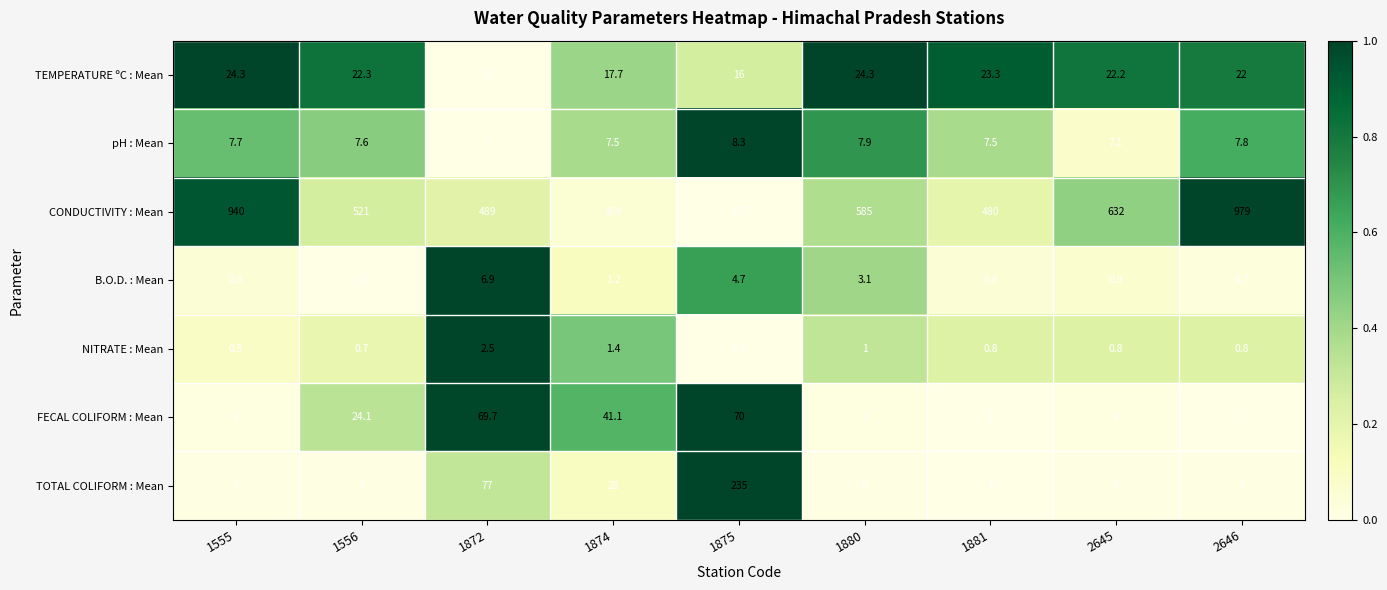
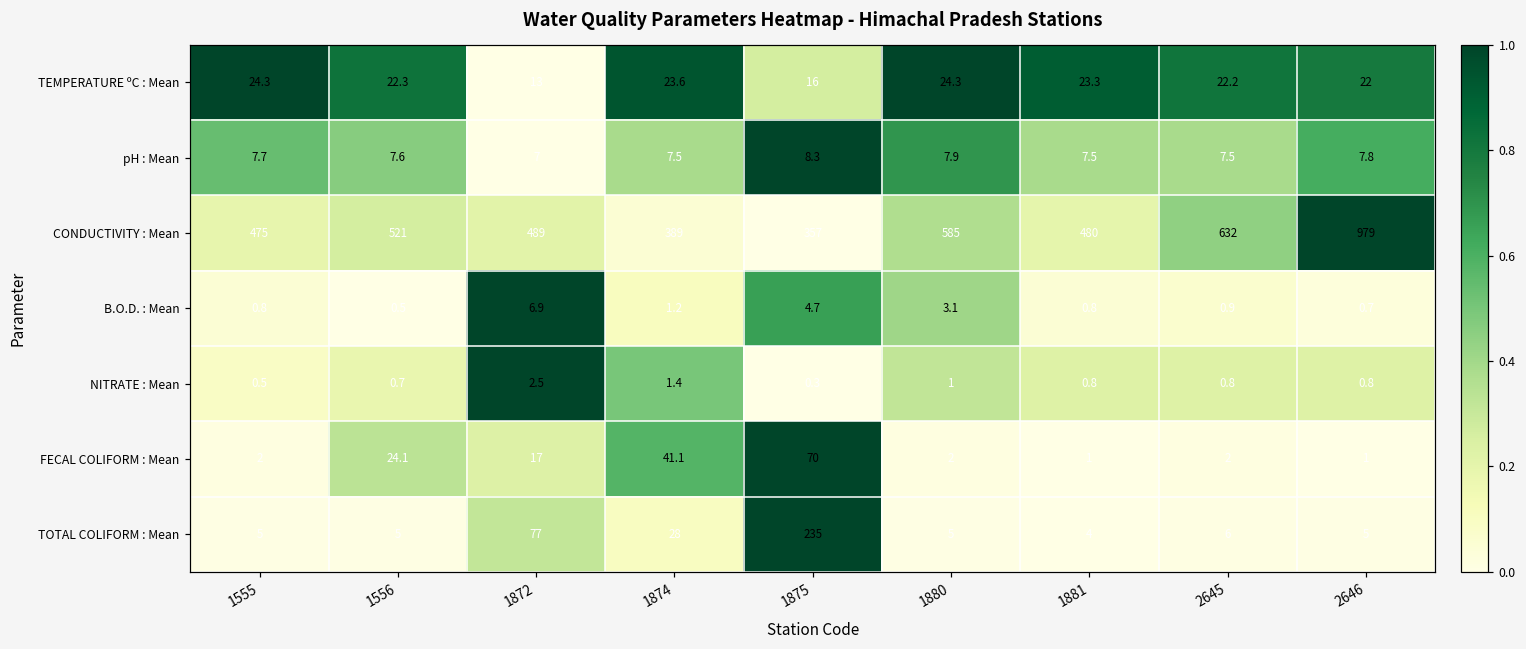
  {
    "TEMPERATURE ºC : Mean": {
      "1555": 24.3,
      "1556": 22.3,
-     "1874": 17.7,
+     "1874": 23.6,
      "1875": 16,
      "1880": 24.3,
      "1881": 23.3,
      "2645": 22.2,
      "2646": 22
    },
    "pH : Mean": {
      "1555": 7.7,
      "1556": 7.6,
      "1874": 7.5,
      "1875": 8.3,
      "1880": 7.9,
      "1881": 7.5,
-     "2645": 7.1,
+     "2645": 7.5,
      "2646": 7.8
    },
    "CONDUCTIVITY : Mean": {
-     "1555": 940,
+     "1555": 475,
      "1556": 521,
      "1872": 489,
      "1880": 585,
      "1881": 480,
      "2645": 632,
      "2646": 979
    },
    "B.O.D. : Mean": {
      "1872": 6.9,
      "1874": 1.2,
      "1875": 4.7,
      "1880": 3.1,
      "2645": 0.9
    },
    "NITRATE : Mean": {
      "1555": 0.5,
      "1556": 0.7,
      "1872": 2.5,
      "1874": 1.4,
      "1880": 1,
      "1881": 0.8,
      "2645": 0.8,
      "2646": 0.8
    },
    "FECAL COLIFORM : Mean": {
      "1556": 24.1,
-     "1872": 69.7,
+     "1872": 17,
      "1874": 41.1,
      "1875": 70
    },
    "TOTAL COLIFORM : Mean": {
      "1872": 77,
      "1874": 28,
      "1875": 235
    }
  }
